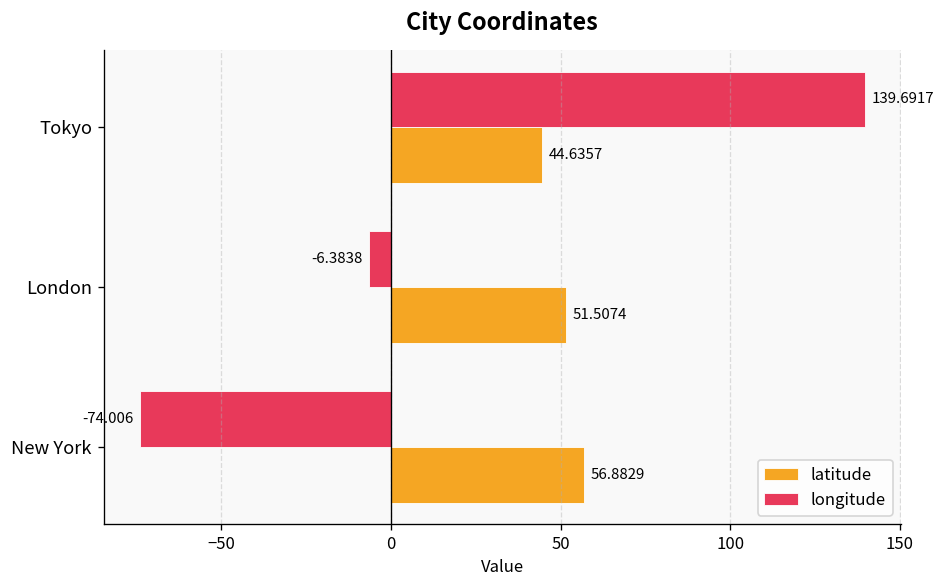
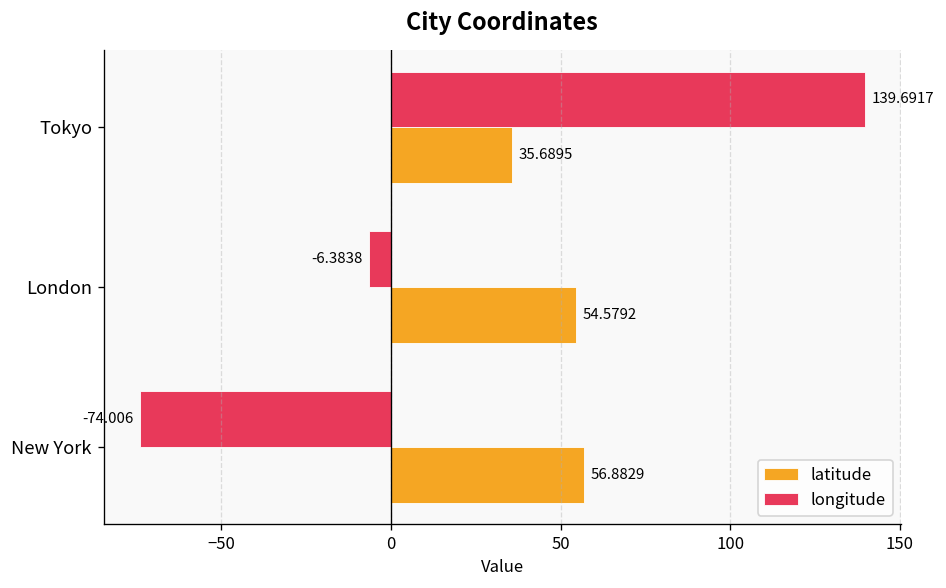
  {
    "latitude": {
-     "Tokyo": 44.6357,
-     "London": 51.5074,
+     "Tokyo": 35.6895,
+     "London": 54.5792,
      "New York": 56.8829
    },
    "longitude": {
      "Tokyo": 139.6917,
      "London": -6.3838,
      "New York": -74.006
    }
  }
